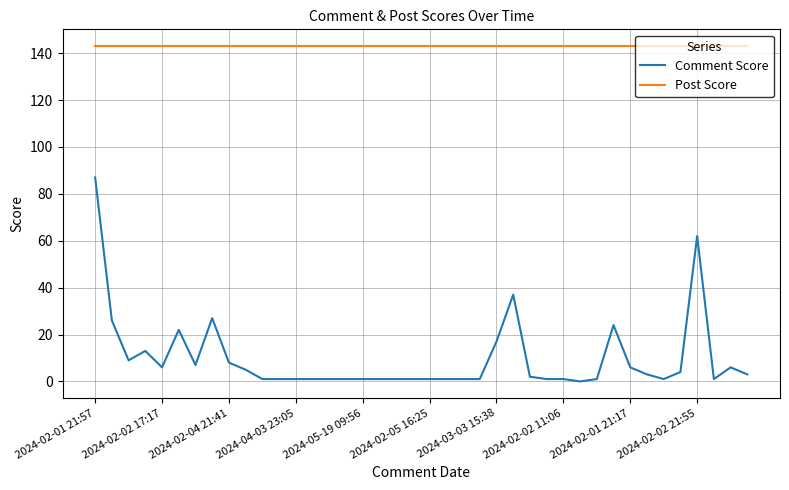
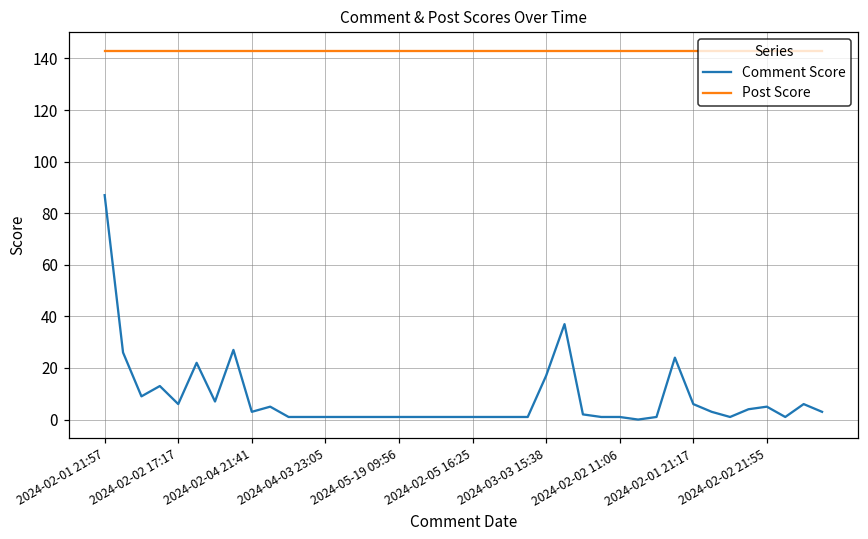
  {
    "Comment Score": {
      "2024-02-01 21:57": 87,
      "2024-02-02 17:17": 6,
-     "2024-02-04 21:41": 8,
+     "2024-02-04 21:41": 3,
      "2024-04-03 23:05": 1,
      "2024-05-19 09:56": 1,
      "2024-02-05 16:25": 1,
      "2024-03-03 15:38": 17,
      "2024-02-02 11:06": 1,
      "2024-02-01 21:17": 6,
-     "2024-02-02 21:55": 62
+     "2024-02-02 21:55": 5
    },
    "Post Score": {
      "2024-02-01 21:57": 143,
      "2024-02-02 17:17": 143,
      "2024-02-04 21:41": 143,
      "2024-04-03 23:05": 143,
      "2024-05-19 09:56": 143,
      "2024-02-05 16:25": 143,
      "2024-03-03 15:38": 143,
      "2024-02-02 11:06": 143,
      "2024-02-01 21:17": 143
    }
  }
